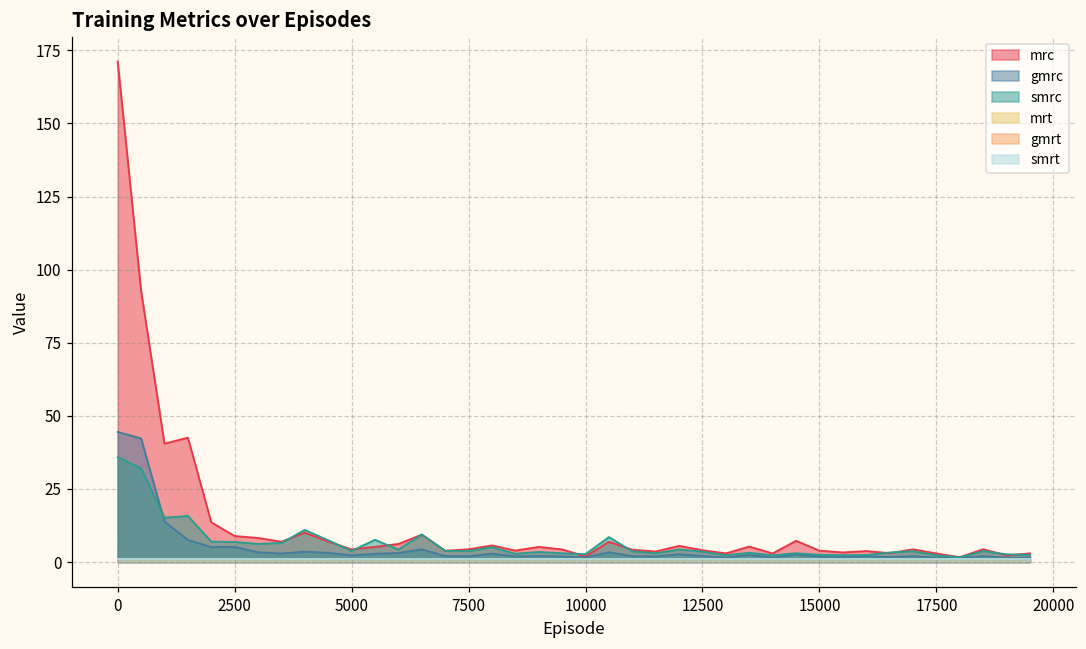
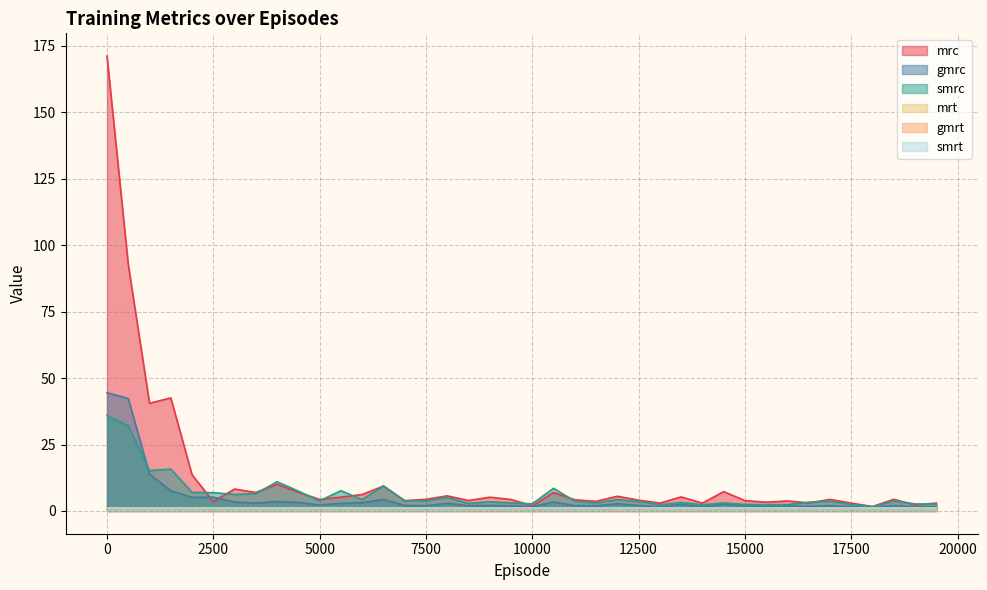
  {
    "mrc": {
      "0": 171,
-     "2500": 9,
+     "2500": 4,
      "15000": 4
    },
    "smrt": {
      "0": 1,
      "2500": 1,
      "5000": 1,
      "7500": 1,
      "12500": 1
    }
  }
